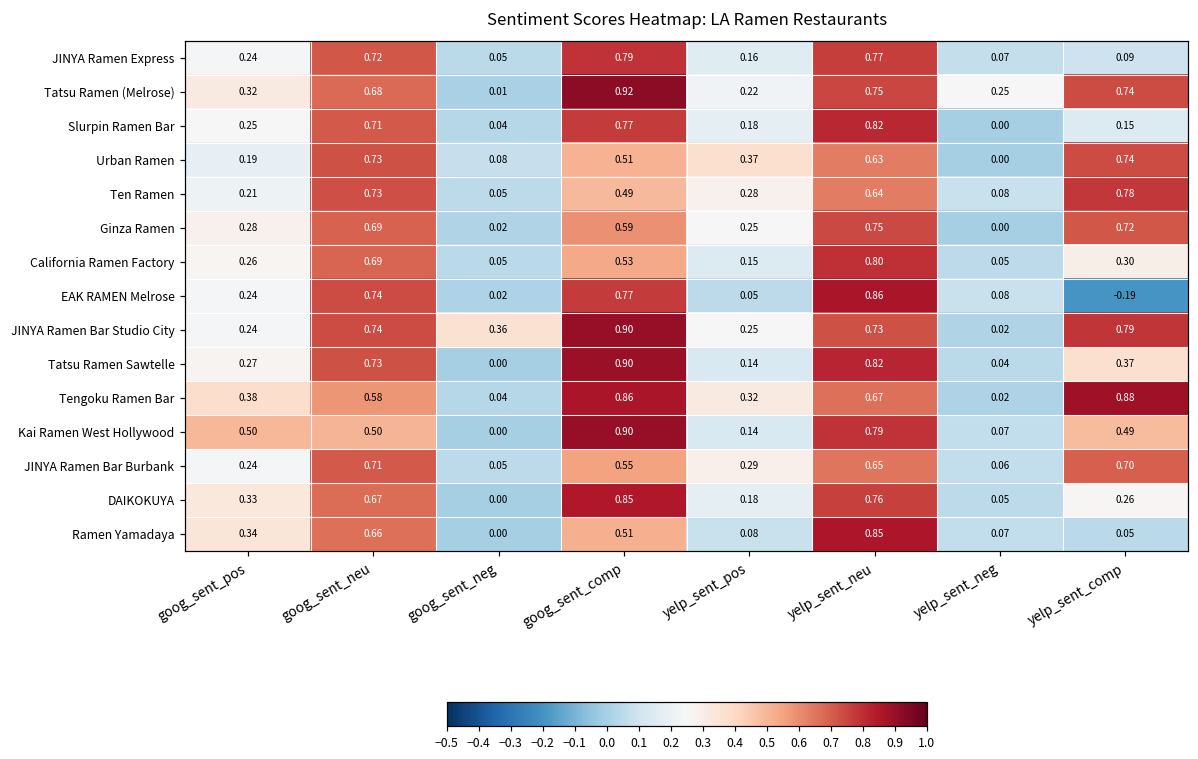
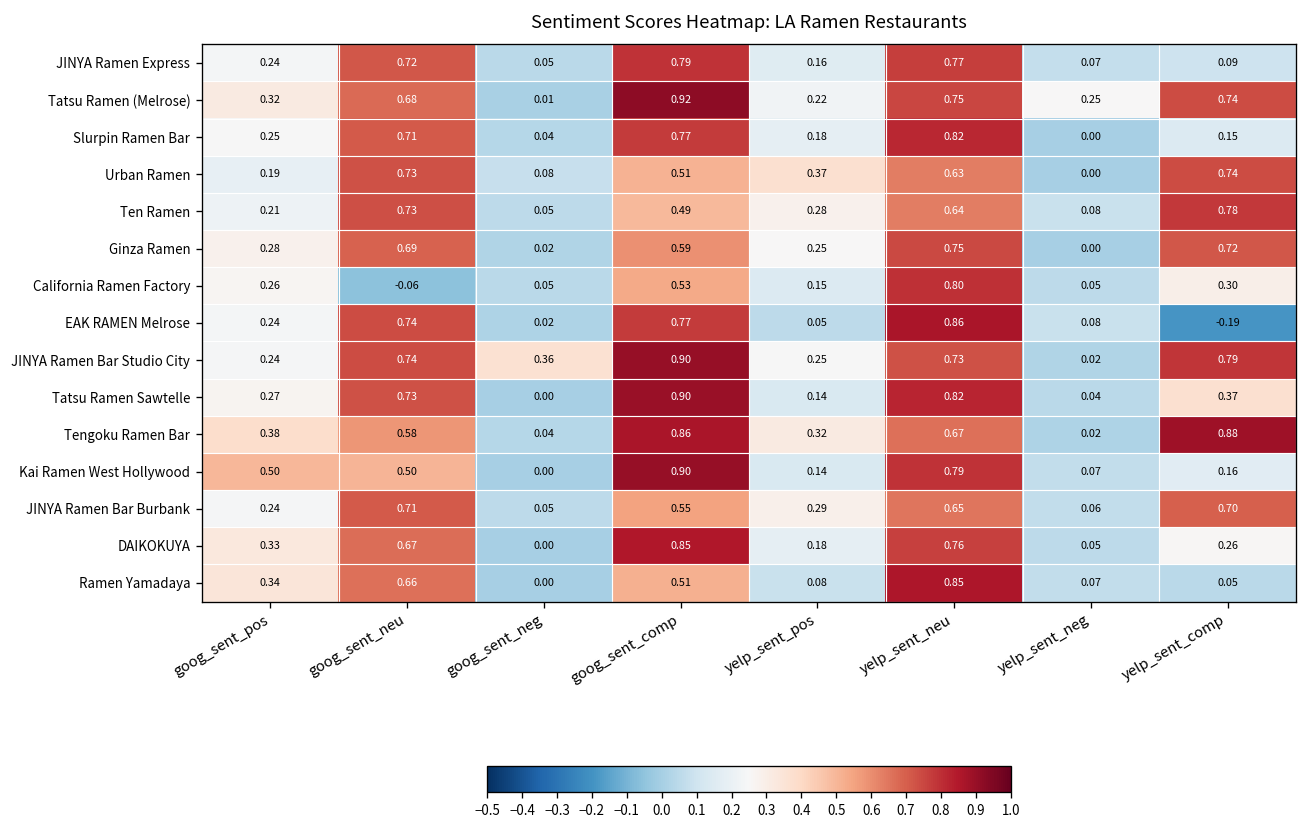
  {
    "JINYA Ramen Express": {
      "goog_sent_pos": 0.24,
      "goog_sent_neu": 0.72,
      "goog_sent_neg": 0.05,
      "goog_sent_comp": 0.79,
      "yelp_sent_pos": 0.16,
      "yelp_sent_neu": 0.77,
      "yelp_sent_neg": 0.07,
      "yelp_sent_comp": 0.09
    },
    "Tatsu Ramen (Melrose)": {
      "goog_sent_pos": 0.32,
      "goog_sent_neu": 0.68,
      "goog_sent_neg": 0.01,
      "goog_sent_comp": 0.92,
      "yelp_sent_pos": 0.22,
      "yelp_sent_neu": 0.75,
      "yelp_sent_neg": 0.25,
      "yelp_sent_comp": 0.74
    },
    "Slurpin Ramen Bar": {
      "goog_sent_pos": 0.25,
      "goog_sent_neu": 0.71,
      "goog_sent_neg": 0.04,
      "goog_sent_comp": 0.77,
      "yelp_sent_pos": 0.18,
      "yelp_sent_neu": 0.82,
      "yelp_sent_neg": 0.00,
      "yelp_sent_comp": 0.15
    },
    "Urban Ramen": {
      "goog_sent_pos": 0.19,
      "goog_sent_neu": 0.73,
      "goog_sent_neg": 0.08,
      "goog_sent_comp": 0.51,
      "yelp_sent_pos": 0.37,
      "yelp_sent_neu": 0.63,
      "yelp_sent_neg": 0.00,
      "yelp_sent_comp": 0.74
    },
    "Ten Ramen": {
      "goog_sent_pos": 0.21,
      "goog_sent_neu": 0.73,
      "goog_sent_neg": 0.05,
      "goog_sent_comp": 0.49,
      "yelp_sent_pos": 0.28,
      "yelp_sent_neu": 0.64,
      "yelp_sent_neg": 0.08,
      "yelp_sent_comp": 0.78
    },
    "Ginza Ramen": {
      "goog_sent_pos": 0.28,
      "goog_sent_neu": 0.69,
      "goog_sent_neg": 0.02,
      "goog_sent_comp": 0.59,
      "yelp_sent_pos": 0.25,
      "yelp_sent_neu": 0.75,
      "yelp_sent_neg": 0.00,
      "yelp_sent_comp": 0.72
    },
    "California Ramen Factory": {
      "goog_sent_pos": 0.26,
-     "goog_sent_neu": 0.69,
+     "goog_sent_neu": -0.06,
      "goog_sent_neg": 0.05,
      "goog_sent_comp": 0.53,
      "yelp_sent_pos": 0.15,
      "yelp_sent_neu": 0.80,
      "yelp_sent_neg": 0.05,
      "yelp_sent_comp": 0.30
    },
    "EAK RAMEN Melrose": {
      "goog_sent_pos": 0.24,
      "goog_sent_neu": 0.74,
      "goog_sent_neg": 0.02,
      "goog_sent_comp": 0.77,
      "yelp_sent_pos": 0.05,
      "yelp_sent_neu": 0.86,
      "yelp_sent_neg": 0.08,
      "yelp_sent_comp": -0.19
    },
    "JINYA Ramen Bar Studio City": {
      "goog_sent_pos": 0.24,
      "goog_sent_neu": 0.74,
      "goog_sent_neg": 0.36,
      "goog_sent_comp": 0.90,
      "yelp_sent_pos": 0.25,
      "yelp_sent_neu": 0.73,
      "yelp_sent_neg": 0.02,
      "yelp_sent_comp": 0.79
    },
    "Tatsu Ramen Sawtelle": {
      "goog_sent_pos": 0.27,
      "goog_sent_neu": 0.73,
      "goog_sent_neg": 0.00,
      "goog_sent_comp": 0.90,
      "yelp_sent_pos": 0.14,
      "yelp_sent_neu": 0.82,
      "yelp_sent_neg": 0.04,
      "yelp_sent_comp": 0.37
    },
    "Tengoku Ramen Bar": {
      "goog_sent_pos": 0.38,
      "goog_sent_neu": 0.58,
      "goog_sent_neg": 0.04,
      "goog_sent_comp": 0.86,
      "yelp_sent_pos": 0.32,
      "yelp_sent_neu": 0.67,
      "yelp_sent_neg": 0.02,
      "yelp_sent_comp": 0.88
    },
    "Kai Ramen West Hollywood": {
      "goog_sent_pos": 0.50,
      "goog_sent_neu": 0.50,
      "goog_sent_neg": 0.00,
      "goog_sent_comp": 0.90,
      "yelp_sent_pos": 0.14,
      "yelp_sent_neu": 0.79,
      "yelp_sent_neg": 0.07,
-     "yelp_sent_comp": 0.49
+     "yelp_sent_comp": 0.16
    },
    "JINYA Ramen Bar Burbank": {
      "goog_sent_pos": 0.24,
      "goog_sent_neu": 0.71,
      "goog_sent_neg": 0.05,
      "goog_sent_comp": 0.55,
      "yelp_sent_pos": 0.29,
      "yelp_sent_neu": 0.65,
      "yelp_sent_neg": 0.06,
      "yelp_sent_comp": 0.70
    },
    "DAIKOKUYA": {
      "goog_sent_pos": 0.33,
      "goog_sent_neu": 0.67,
      "goog_sent_neg": 0.00,
      "goog_sent_comp": 0.85,
      "yelp_sent_pos": 0.18,
      "yelp_sent_neu": 0.76,
      "yelp_sent_neg": 0.05,
      "yelp_sent_comp": 0.26
    },
    "Ramen Yamadaya": {
      "goog_sent_pos": 0.34,
      "goog_sent_neu": 0.66,
      "goog_sent_neg": 0.00,
      "goog_sent_comp": 0.51,
      "yelp_sent_pos": 0.08,
      "yelp_sent_neu": 0.85,
      "yelp_sent_neg": 0.07,
      "yelp_sent_comp": 0.05
    }
  }
